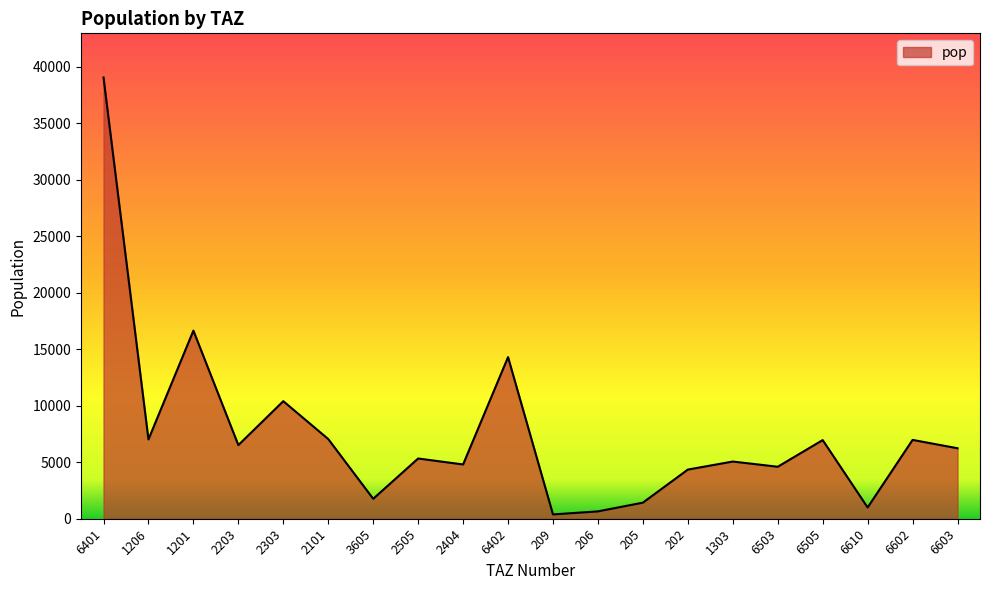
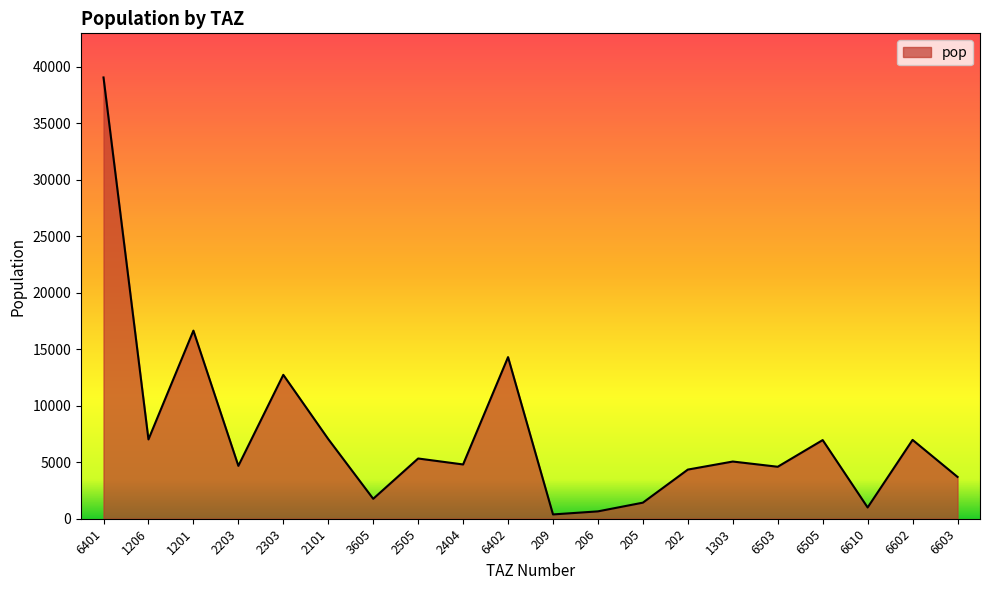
  {
    "6401": 39000,
    "1206": 7000,
    "1201": 16600,
-   "2203": 6500,
-   "2303": 10400,
+   "2203": 4700,
+   "2303": 12700,
    "2101": 7000,
    "3605": 1800,
    "2505": 5300,
    "2404": 4800,
    "6402": 14300,
    "209": 400,
    "206": 700,
    "205": 1400,
    "202": 4300,
    "1303": 5100,
    "6503": 4600,
    "6505": 7000,
    "6610": 1000,
    "6602": 7000,
-   "6603": 6200
+   "6603": 3700
  }
